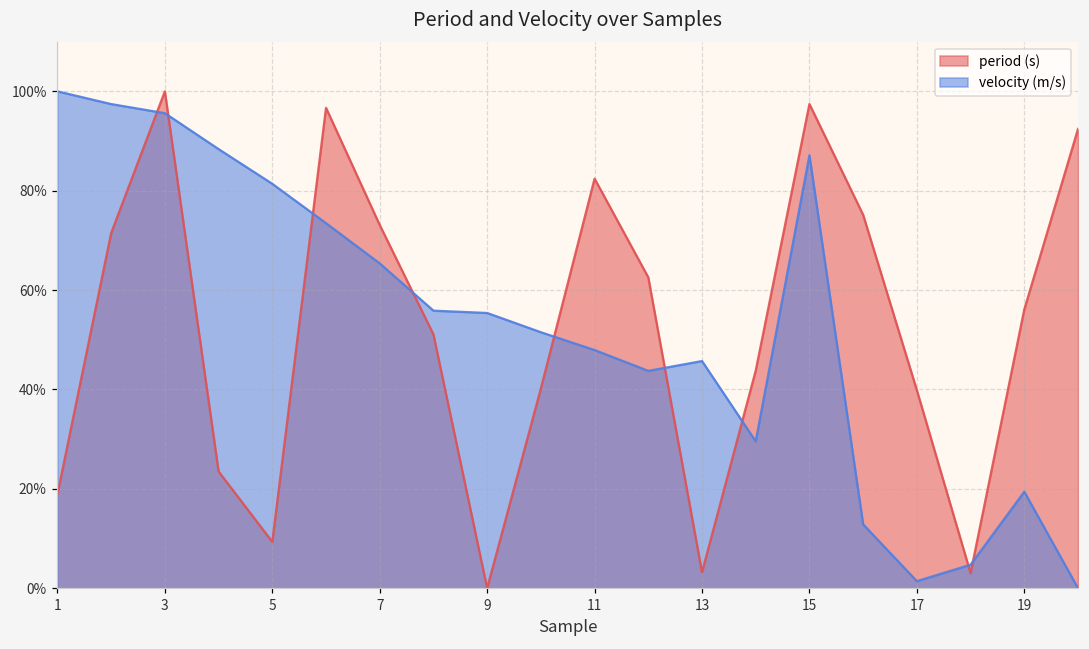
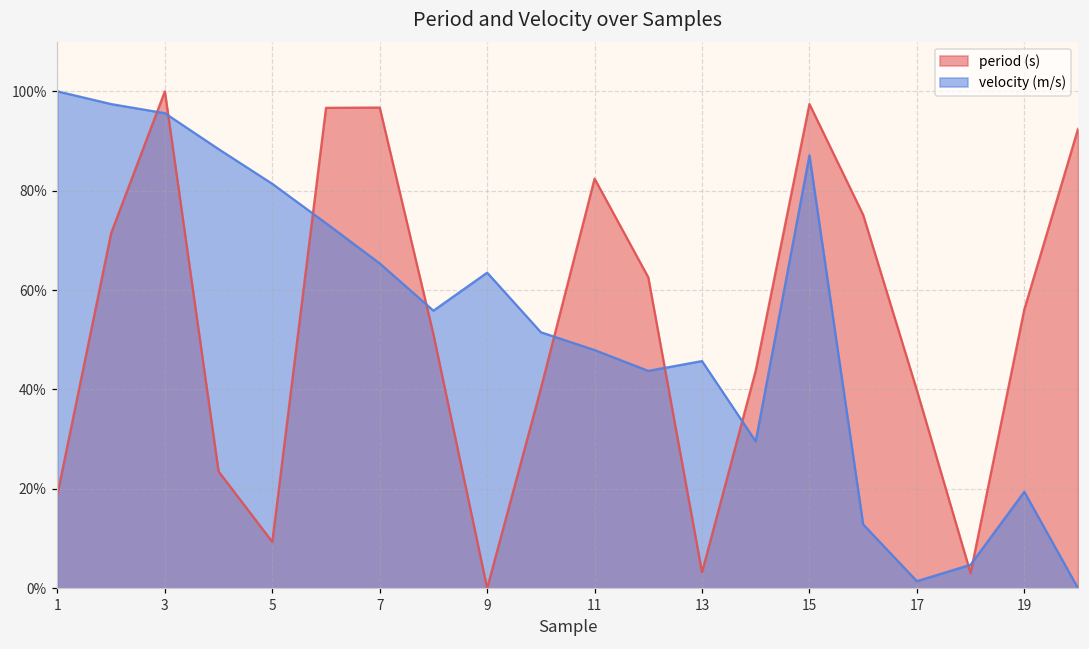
  {
    "period (s)": {
      "1": "19%",
      "3": "100%",
      "5": "9%",
-     "7": "73%",
+     "7": "97%",
      "9": "0%",
      "11": "82%",
      "13": "3%",
      "15": "97%",
      "17": "40%",
      "19": "56%"
    },
    "velocity (m/s)": {
      "1": "100%",
      "3": "96%",
      "5": "81%",
      "7": "65%",
-     "9": "55%",
+     "9": "64%",
      "11": "48%",
      "13": "46%",
      "15": "87%",
      "17": "1%",
      "19": "19%"
    }
  }
